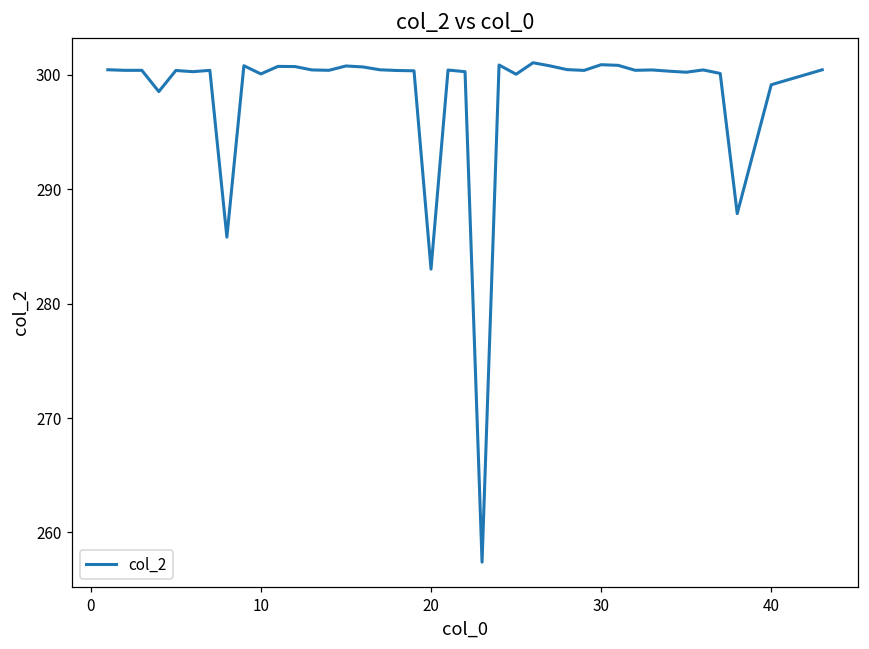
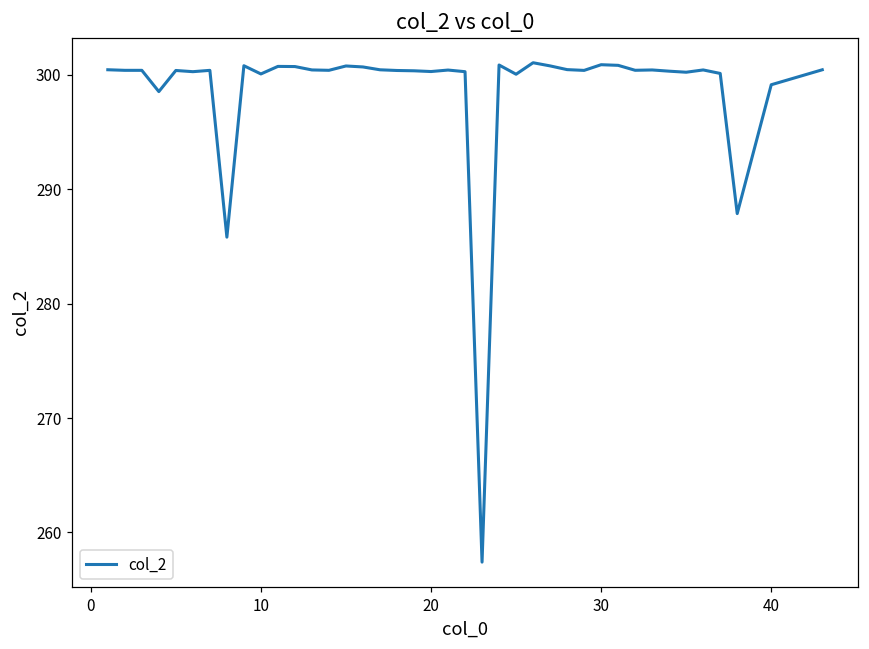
  {
    "10": 300.1,
-   "20": 283.0,
+   "20": 300.3,
    "30": 300.9,
    "40": 299.1
  }
